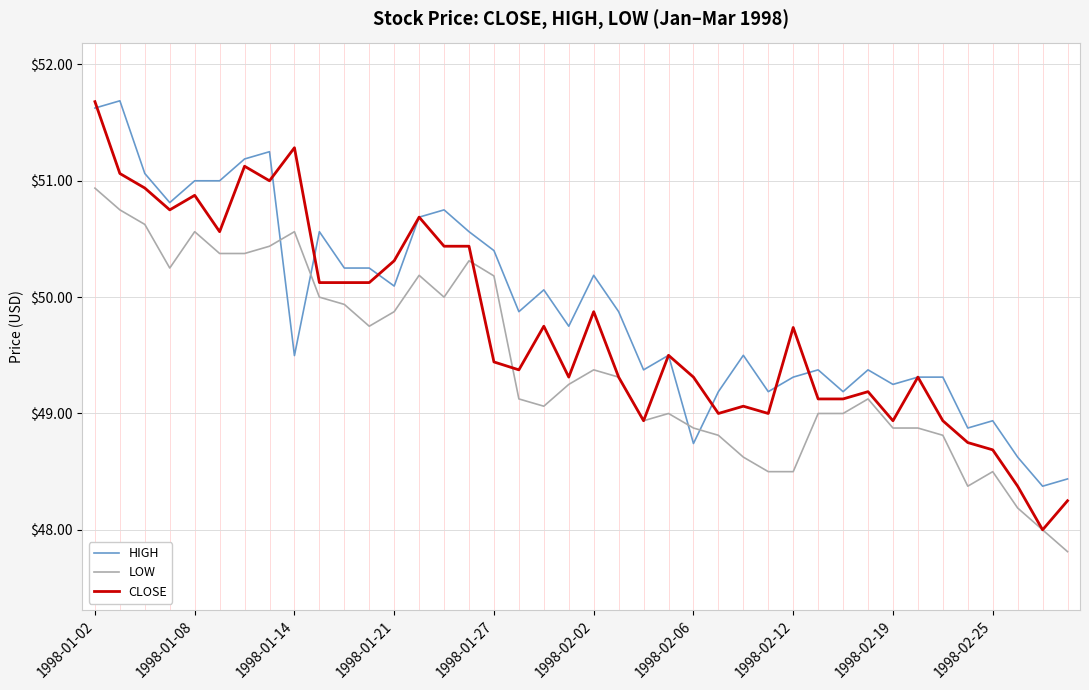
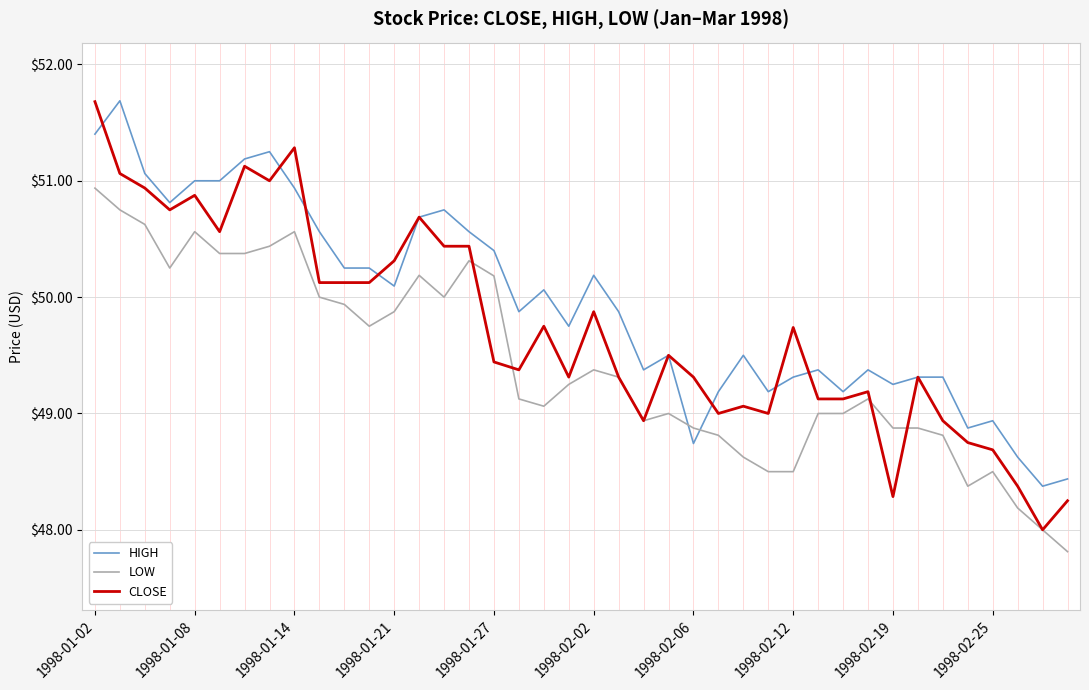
  {
    "HIGH": {
-     "1998-01-02": "$51.63",
+     "1998-01-02": "$51.40",
      "1998-01-08": "$51.00",
-     "1998-01-14": "$49.50",
+     "1998-01-14": "$50.94",
      "1998-01-21": "$50.10",
      "1998-01-27": "$50.40",
      "1998-02-02": "$50.19",
      "1998-02-06": "$48.74",
      "1998-02-12": "$49.31",
      "1998-02-19": "$49.25",
      "1998-02-25": "$48.94"
    },
    "LOW": {
      "1998-01-02": "$50.94",
      "1998-01-08": "$50.56",
      "1998-01-14": "$50.56",
      "1998-01-21": "$49.88",
      "1998-01-27": "$50.18",
      "1998-02-02": "$49.38",
      "1998-02-06": "$48.88",
      "1998-02-12": "$48.50",
      "1998-02-19": "$48.88",
      "1998-02-25": "$48.50"
    },
    "CLOSE": {
      "1998-01-02": "$51.68",
      "1998-01-08": "$50.88",
      "1998-01-14": "$51.28",
      "1998-01-21": "$50.31",
      "1998-01-27": "$49.44",
      "1998-02-02": "$49.88",
      "1998-02-06": "$49.31",
      "1998-02-12": "$49.74",
-     "1998-02-19": "$48.94",
+     "1998-02-19": "$48.29",
      "1998-02-25": "$48.69"
    }
  }
